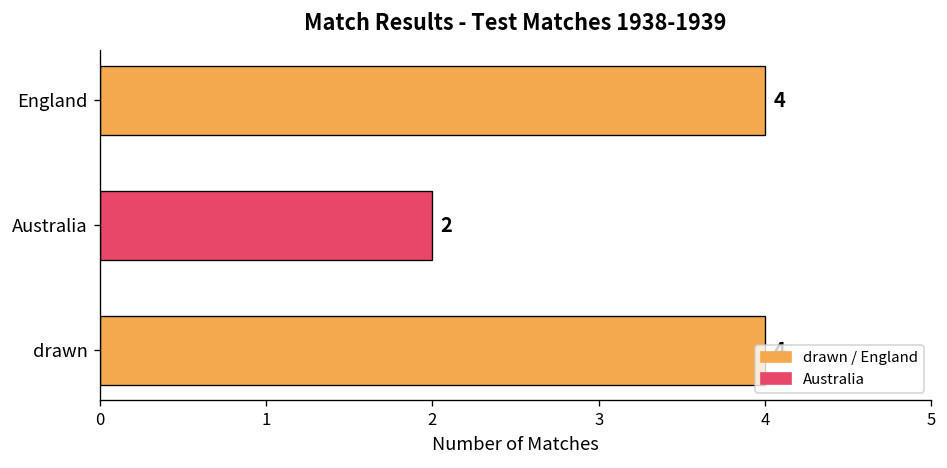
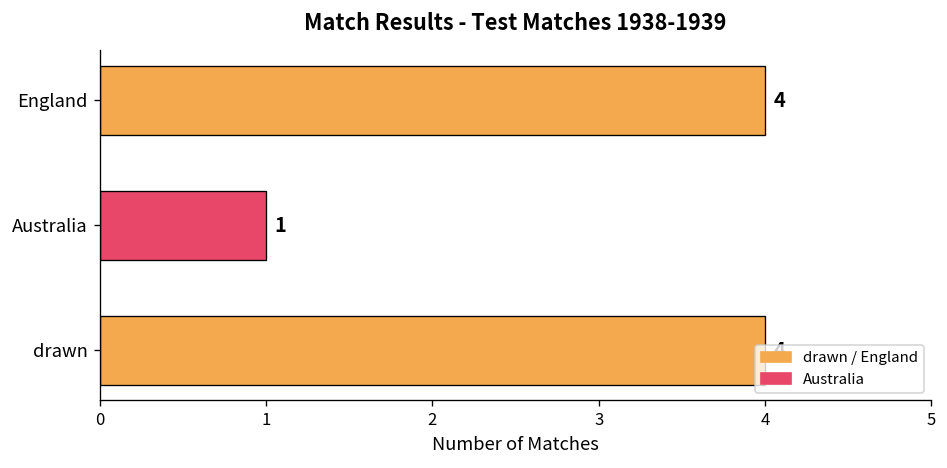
  {
    "England": 4,
-   "Australia": 2
+   "Australia": 1
  }
